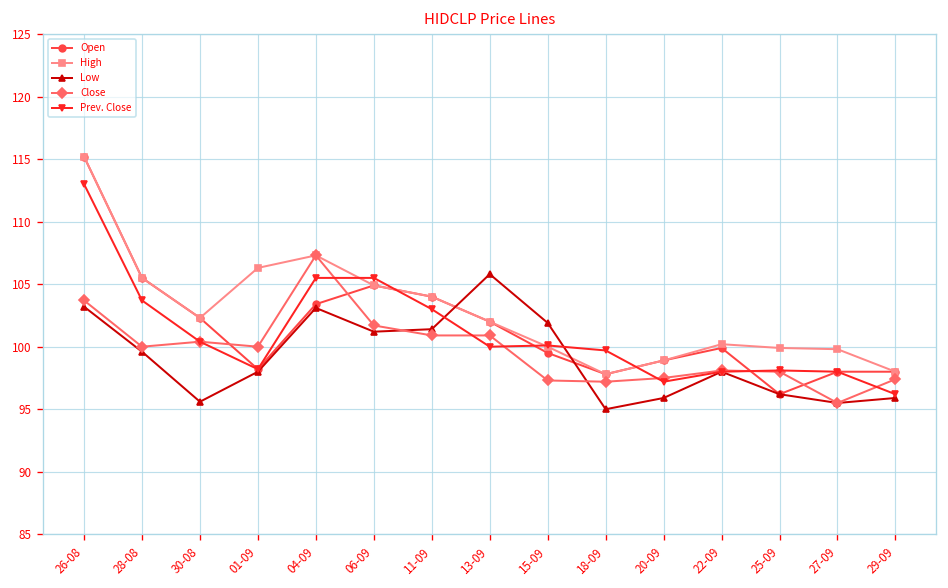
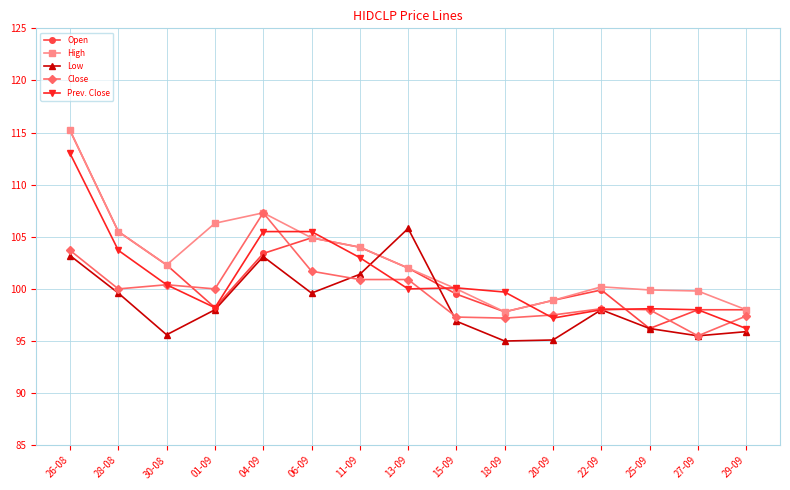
  {
    "Low": {
      "26-08": 103.2,
      "28-08": 99.6,
      "30-08": 95.6,
      "04-09": 103.1,
-     "06-09": 101.2,
+     "06-09": 99.6,
      "11-09": 101.4,
      "13-09": 105.8,
-     "15-09": 101.9,
+     "15-09": 96.9,
      "18-09": 95.0,
-     "20-09": 95.9,
+     "20-09": 95.1,
      "29-09": 95.9
    }
  }
